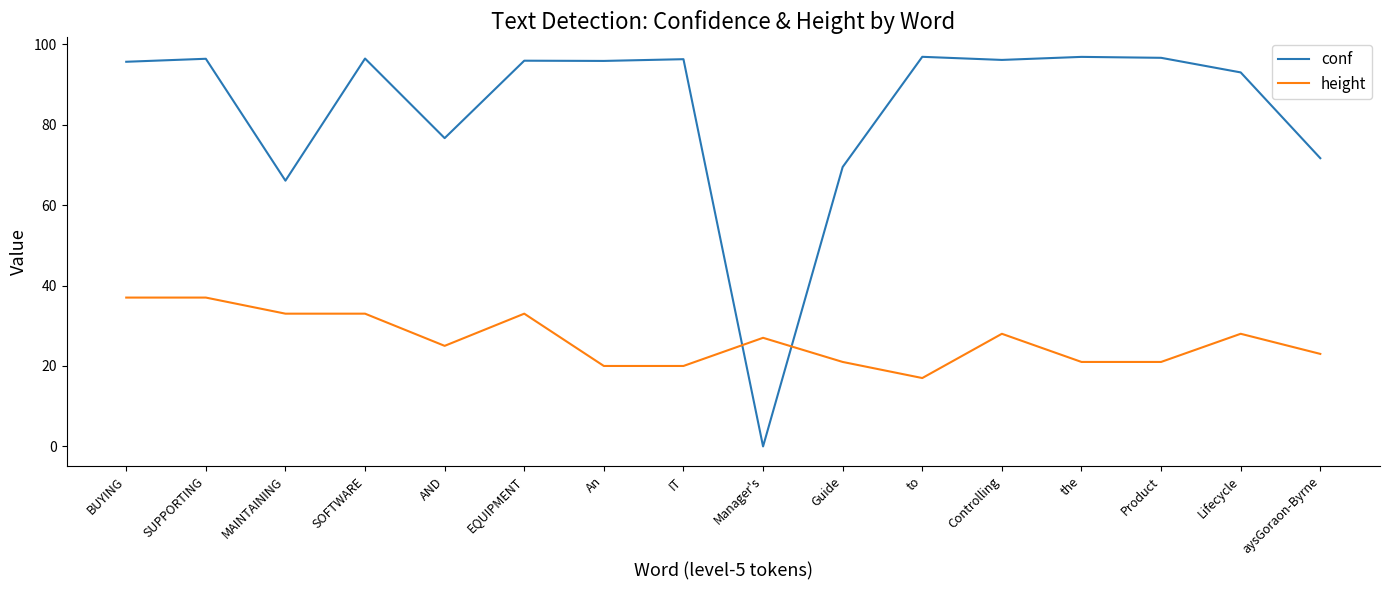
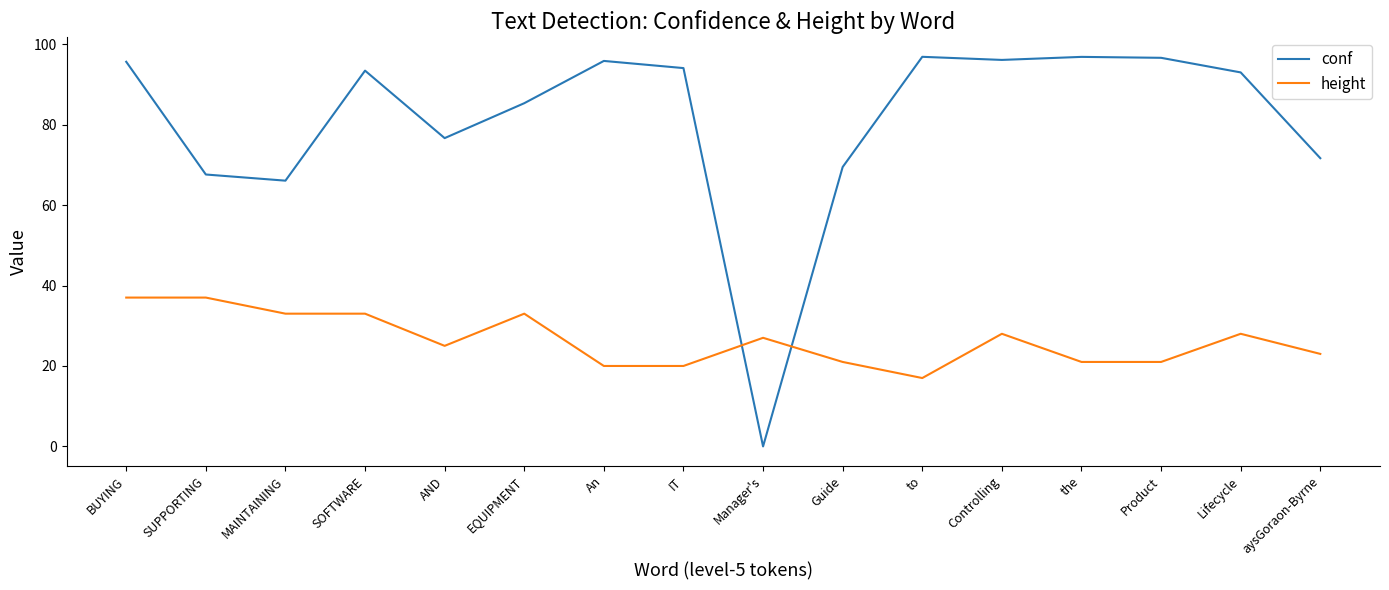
  {
    "conf": {
      "BUYING": 96,
-     "SUPPORTING": 96,
+     "SUPPORTING": 68,
      "MAINTAINING": 66,
-     "SOFTWARE": 96,
+     "SOFTWARE": 93,
      "AND": 77,
-     "EQUIPMENT": 96,
+     "EQUIPMENT": 85,
      "An": 96,
-     "IT": 96,
+     "IT": 94,
      "Manager's": 0,
      "Guide": 69,
      "to": 97,
      "Controlling": 96,
      "the": 97,
      "Product": 97,
      "Lifecycle": 93,
      "aysGoraon-Byrne": 72
    },
    "height": {
      "BUYING": 37,
      "SUPPORTING": 37,
      "MAINTAINING": 33,
      "SOFTWARE": 33,
      "AND": 25,
      "EQUIPMENT": 33,
      "An": 20,
      "IT": 20,
      "Manager's": 27,
      "Guide": 21,
      "to": 17,
      "Controlling": 28,
      "the": 21,
      "Product": 21,
      "Lifecycle": 28,
      "aysGoraon-Byrne": 23
    }
  }
